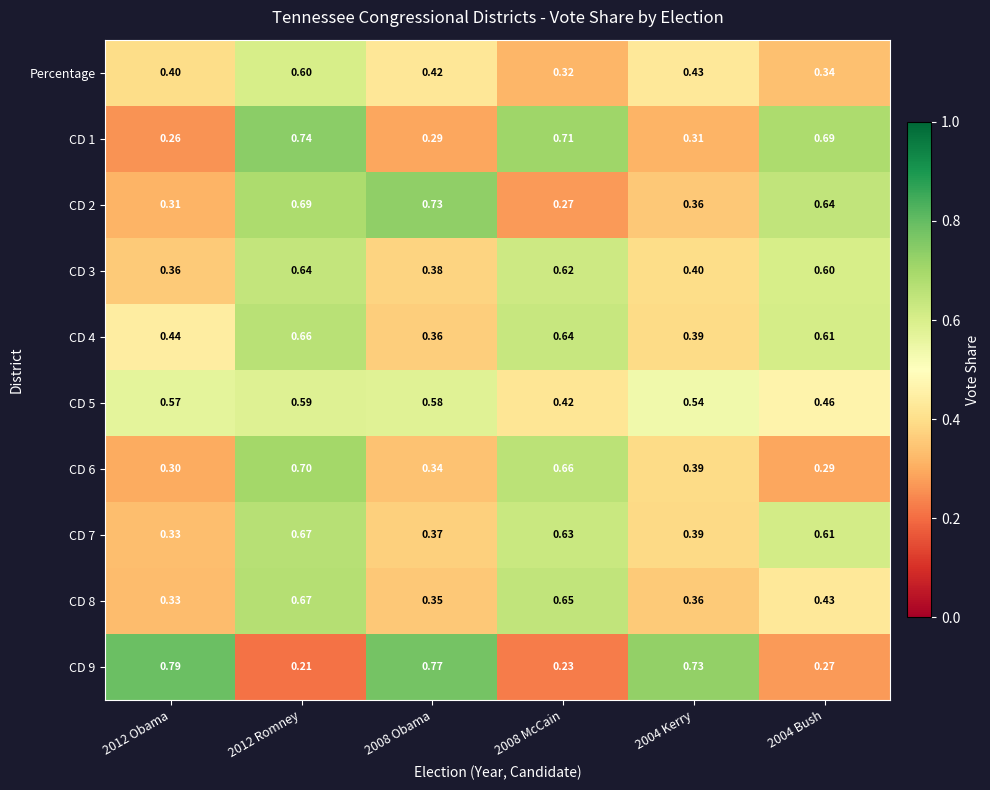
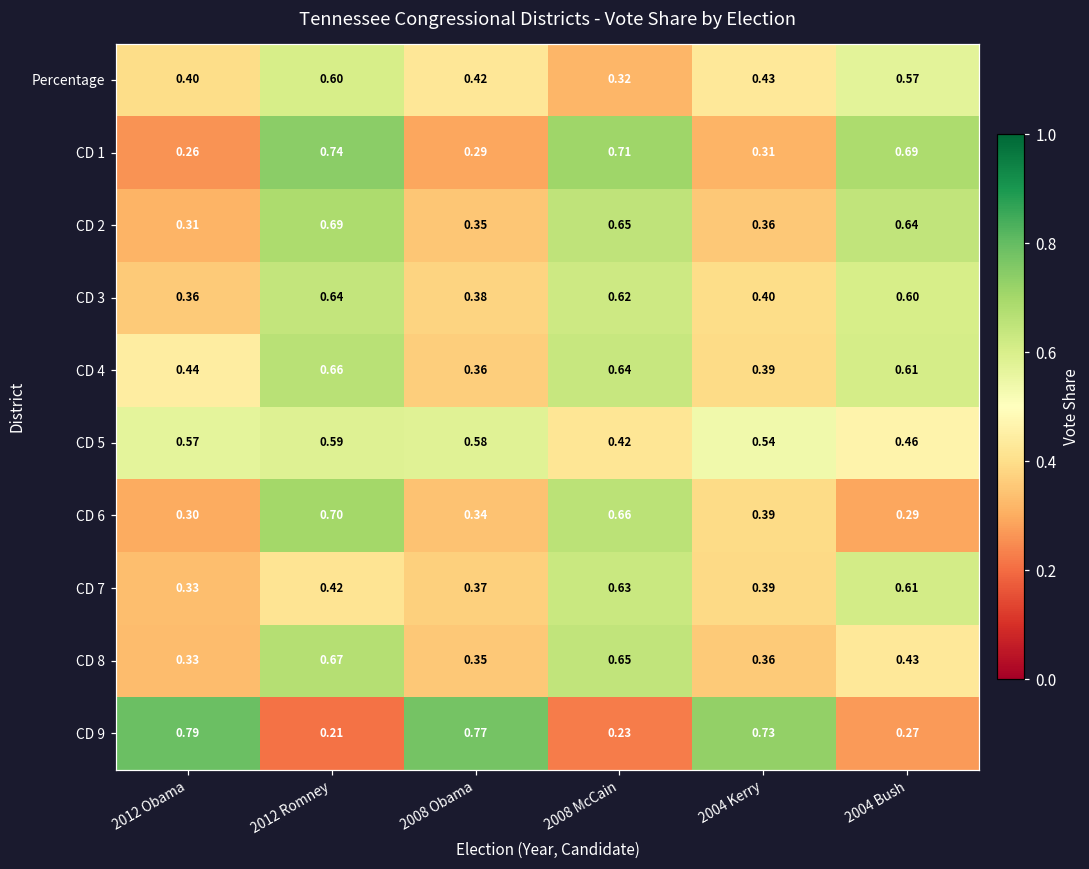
  {
    "Percentage": {
      "2012 Obama": 0.40,
      "2012 Romney": 0.60,
      "2008 Obama": 0.42,
      "2008 McCain": 0.32,
      "2004 Kerry": 0.43,
-     "2004 Bush": 0.34
+     "2004 Bush": 0.57
    },
    "CD 1": {
      "2012 Obama": 0.26,
      "2012 Romney": 0.74,
      "2008 Obama": 0.29,
      "2008 McCain": 0.71,
      "2004 Kerry": 0.31,
      "2004 Bush": 0.69
    },
    "CD 2": {
      "2012 Obama": 0.31,
      "2012 Romney": 0.69,
-     "2008 Obama": 0.73,
-     "2008 McCain": 0.27,
+     "2008 Obama": 0.35,
+     "2008 McCain": 0.65,
      "2004 Kerry": 0.36,
      "2004 Bush": 0.64
    },
    "CD 3": {
      "2012 Obama": 0.36,
      "2012 Romney": 0.64,
      "2008 Obama": 0.38,
      "2008 McCain": 0.62,
      "2004 Kerry": 0.40,
      "2004 Bush": 0.60
    },
    "CD 4": {
      "2012 Obama": 0.44,
      "2012 Romney": 0.66,
      "2008 Obama": 0.36,
      "2008 McCain": 0.64,
      "2004 Kerry": 0.39,
      "2004 Bush": 0.61
    },
    "CD 5": {
      "2012 Obama": 0.57,
      "2012 Romney": 0.59,
      "2008 Obama": 0.58,
      "2008 McCain": 0.42,
      "2004 Kerry": 0.54,
      "2004 Bush": 0.46
    },
    "CD 6": {
      "2012 Obama": 0.30,
      "2012 Romney": 0.70,
      "2008 Obama": 0.34,
      "2008 McCain": 0.66,
      "2004 Kerry": 0.39,
      "2004 Bush": 0.29
    },
    "CD 7": {
      "2012 Obama": 0.33,
-     "2012 Romney": 0.67,
+     "2012 Romney": 0.42,
      "2008 Obama": 0.37,
      "2008 McCain": 0.63,
      "2004 Kerry": 0.39,
      "2004 Bush": 0.61
    },
    "CD 8": {
      "2012 Obama": 0.33,
      "2012 Romney": 0.67,
      "2008 Obama": 0.35,
      "2008 McCain": 0.65,
      "2004 Kerry": 0.36,
      "2004 Bush": 0.43
    },
    "CD 9": {
      "2012 Obama": 0.79,
      "2012 Romney": 0.21,
      "2008 Obama": 0.77,
      "2008 McCain": 0.23,
      "2004 Kerry": 0.73,
      "2004 Bush": 0.27
    }
  }
